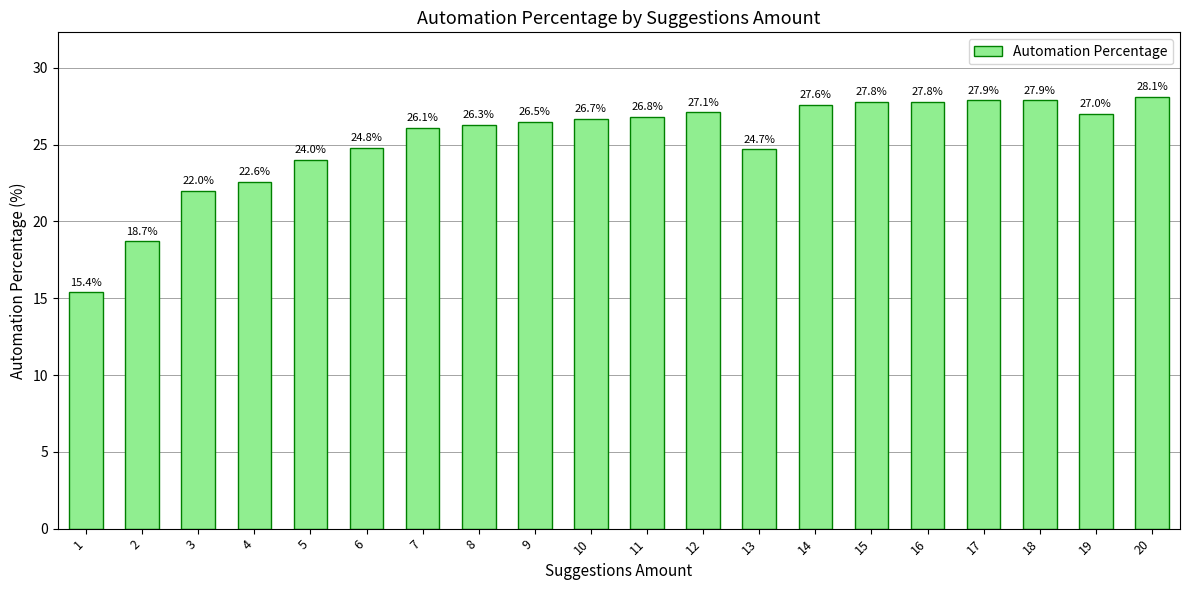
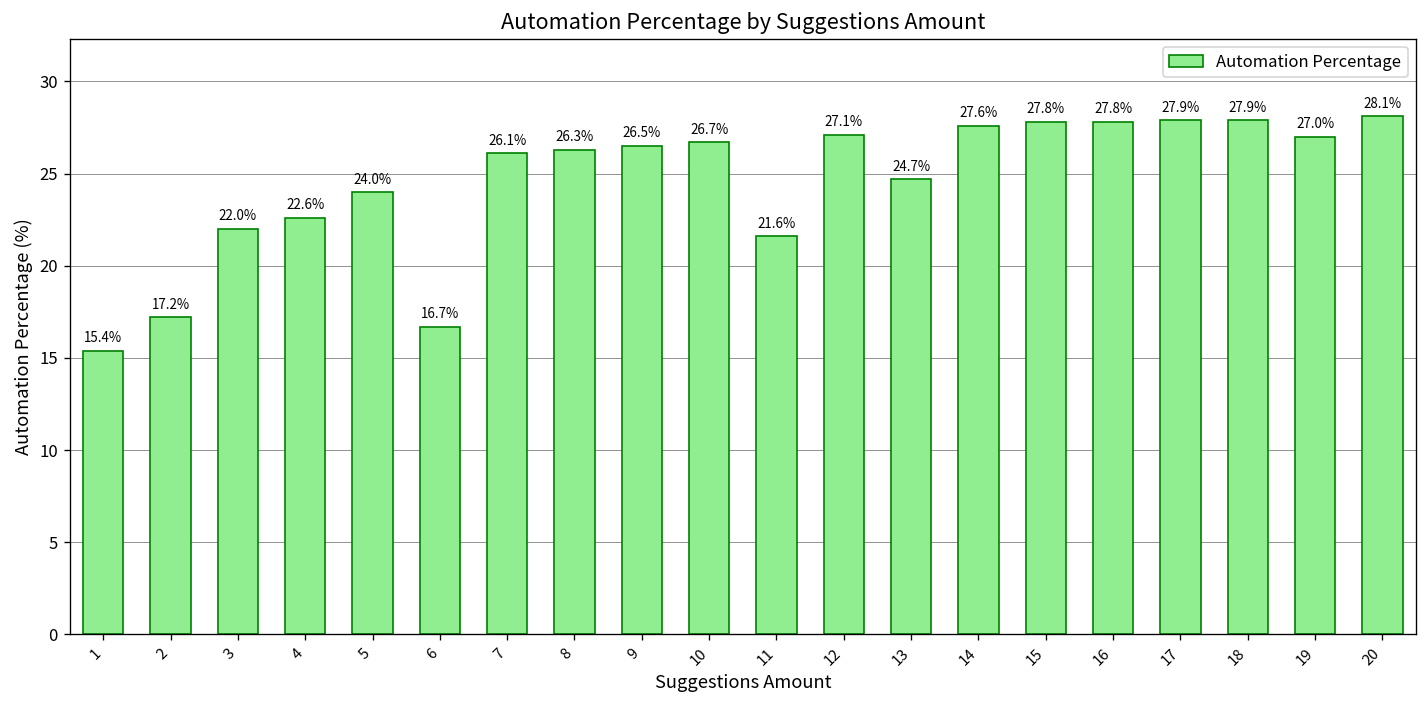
  {
    "1": "15.4%",
-   "2": "18.7%",
+   "2": "17.2%",
    "3": "22.0%",
    "4": "22.6%",
    "5": "24.0%",
-   "6": "24.8%",
+   "6": "16.7%",
    "7": "26.1%",
    "8": "26.3%",
    "9": "26.5%",
    "10": "26.7%",
-   "11": "26.8%",
+   "11": "21.6%",
    "12": "27.1%",
    "13": "24.7%",
    "14": "27.6%",
    "15": "27.8%",
    "16": "27.8%",
    "17": "27.9%",
    "18": "27.9%",
    "19": "27.0%",
    "20": "28.1%"
  }
